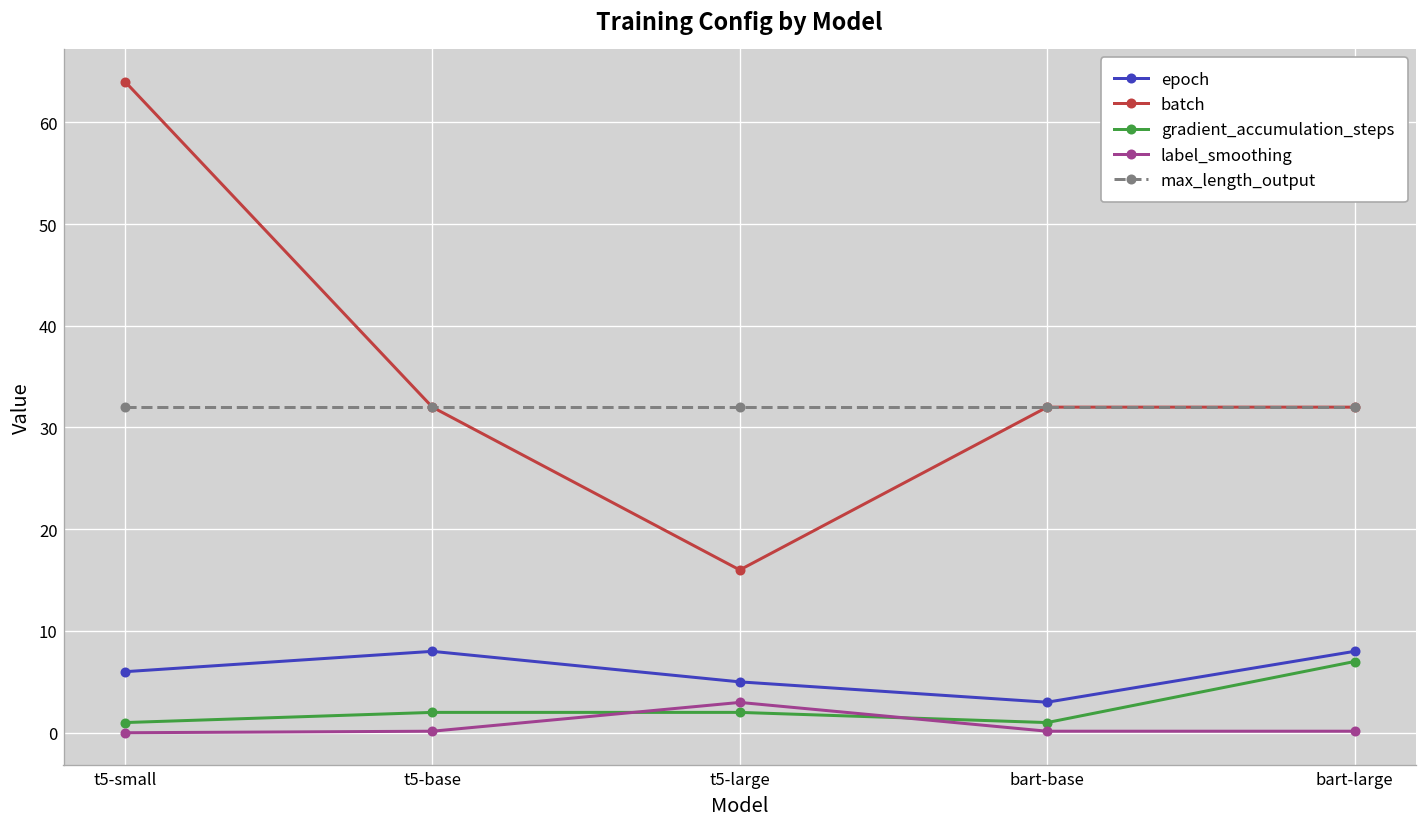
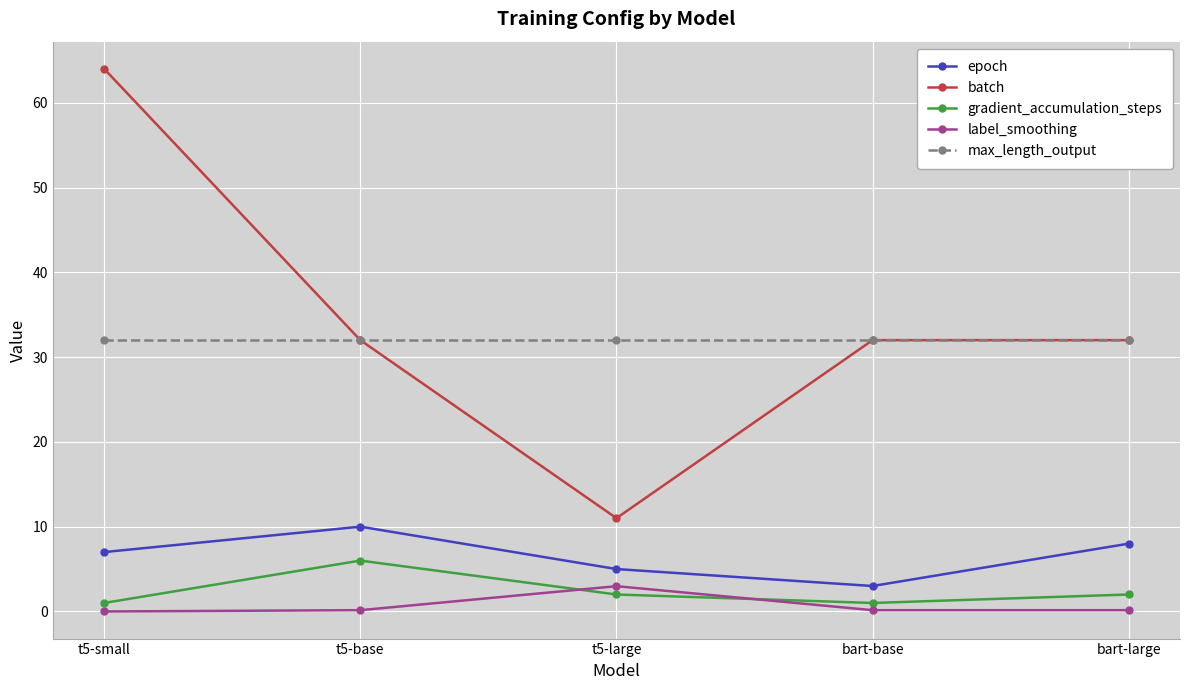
  {
    "epoch": {
-     "t5-small": 6,
-     "t5-base": 8,
+     "t5-small": 7,
+     "t5-base": 10,
      "t5-large": 5,
      "bart-base": 3,
      "bart-large": 8
    },
    "batch": {
      "t5-small": 64,
-     "t5-large": 16
+     "t5-large": 11
    },
    "gradient_accumulation_steps": {
      "t5-small": 1,
-     "t5-base": 2,
+     "t5-base": 6,
      "t5-large": 2,
      "bart-base": 1,
-     "bart-large": 7
+     "bart-large": 2
    },
    "label_smoothing": {
      "t5-small": 0,
      "t5-base": 0,
      "t5-large": 3,
      "bart-base": 0,
      "bart-large": 0
    },
    "max_length_output": {
      "t5-small": 32,
      "t5-large": 32
    }
  }
